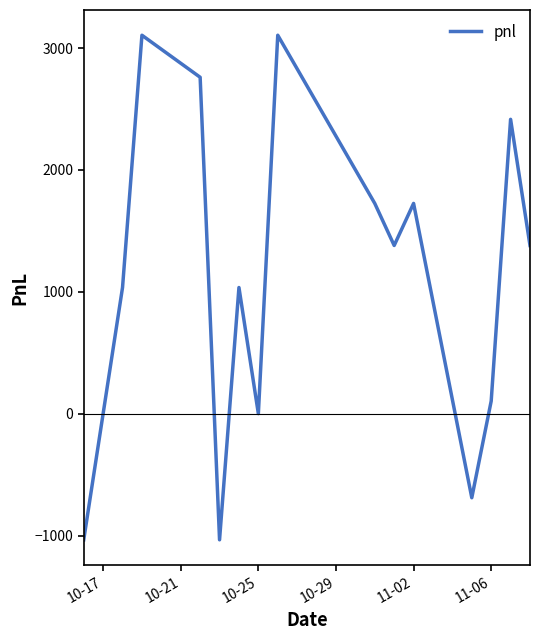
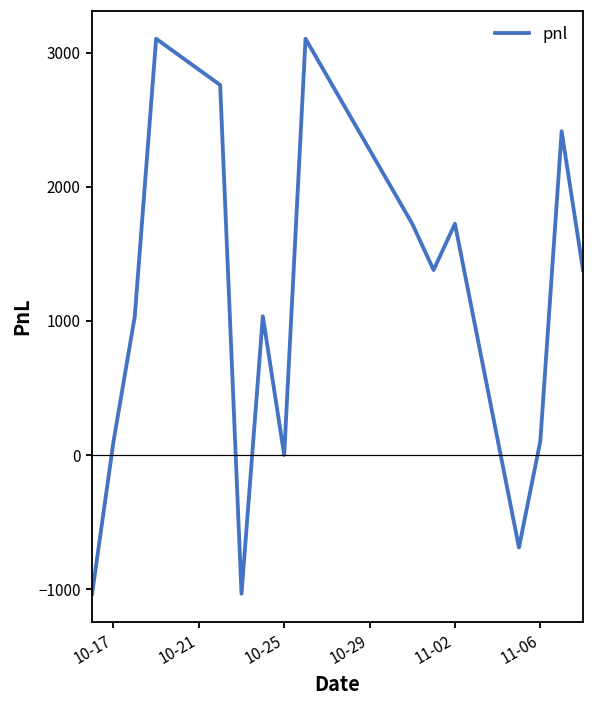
  {
-   "10-17": 0,
+   "10-17": 100,
    "10-25": 0,
    "11-02": 1730,
    "11-06": 100
  }
